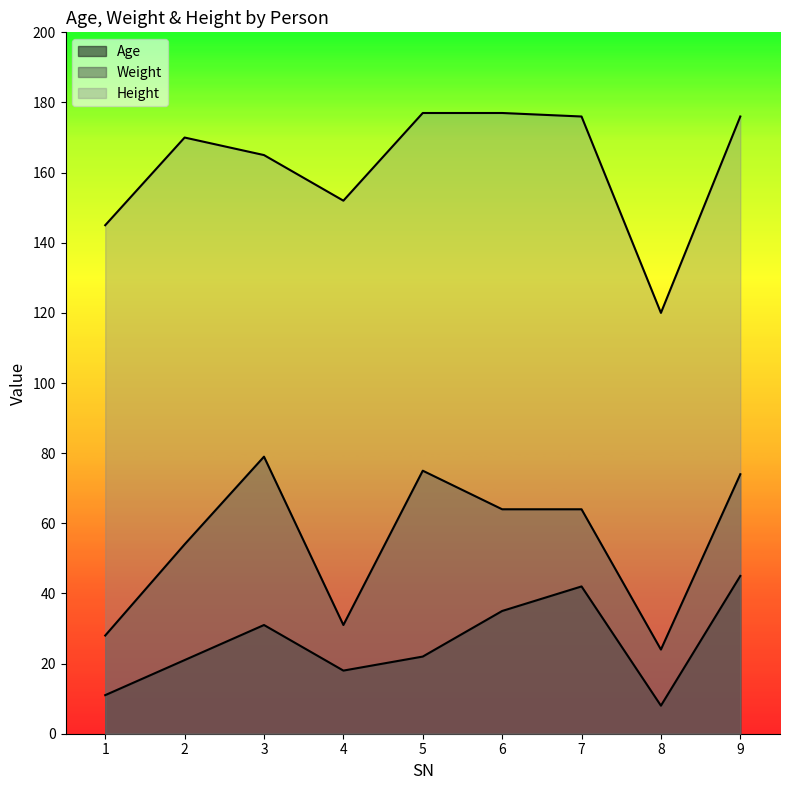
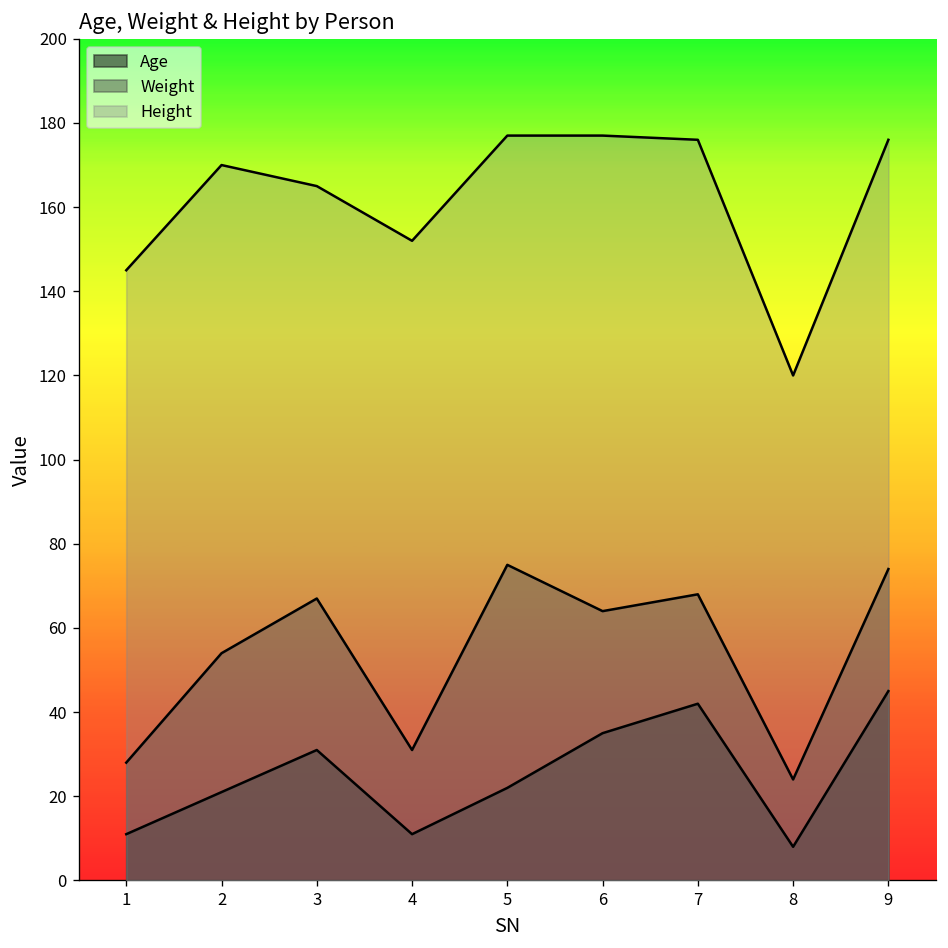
  {
    "Age": {
      "1": 11,
      "2": 21,
      "3": 31,
-     "4": 18,
+     "4": 11,
      "5": 22,
      "6": 35,
      "7": 42,
      "8": 8,
      "9": 45
    },
    "Weight": {
      "1": 28,
      "2": 54,
-     "3": 79,
+     "3": 67,
      "4": 31,
      "5": 75,
      "6": 64,
-     "7": 64,
+     "7": 68,
      "8": 24,
      "9": 74
    },
    "Height": {
      "1": 145,
      "2": 170,
      "3": 165,
      "4": 152,
      "5": 177,
      "6": 177,
      "7": 176,
      "8": 120,
      "9": 176
    }
  }
